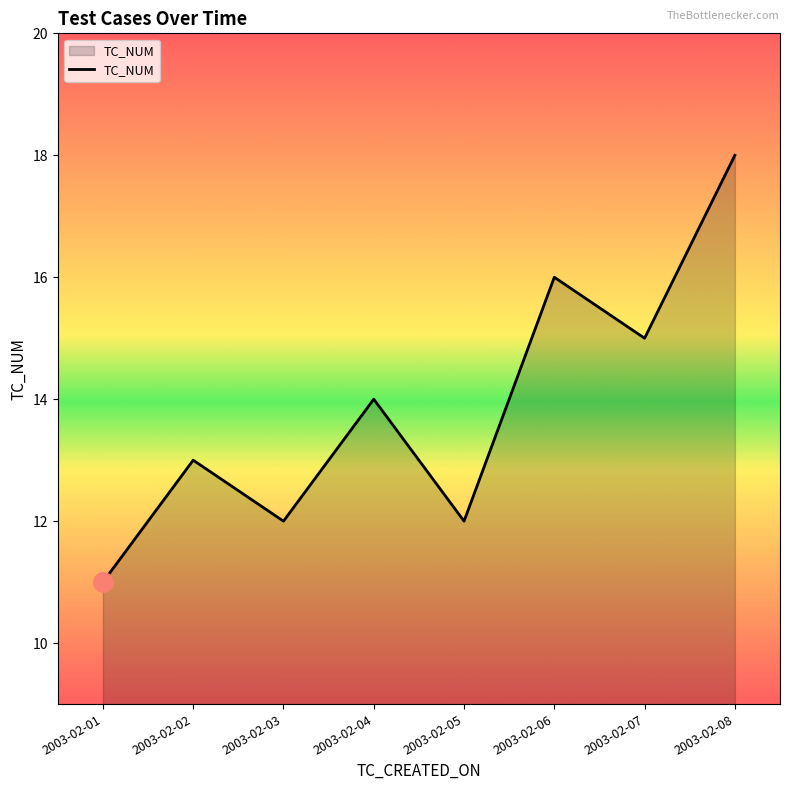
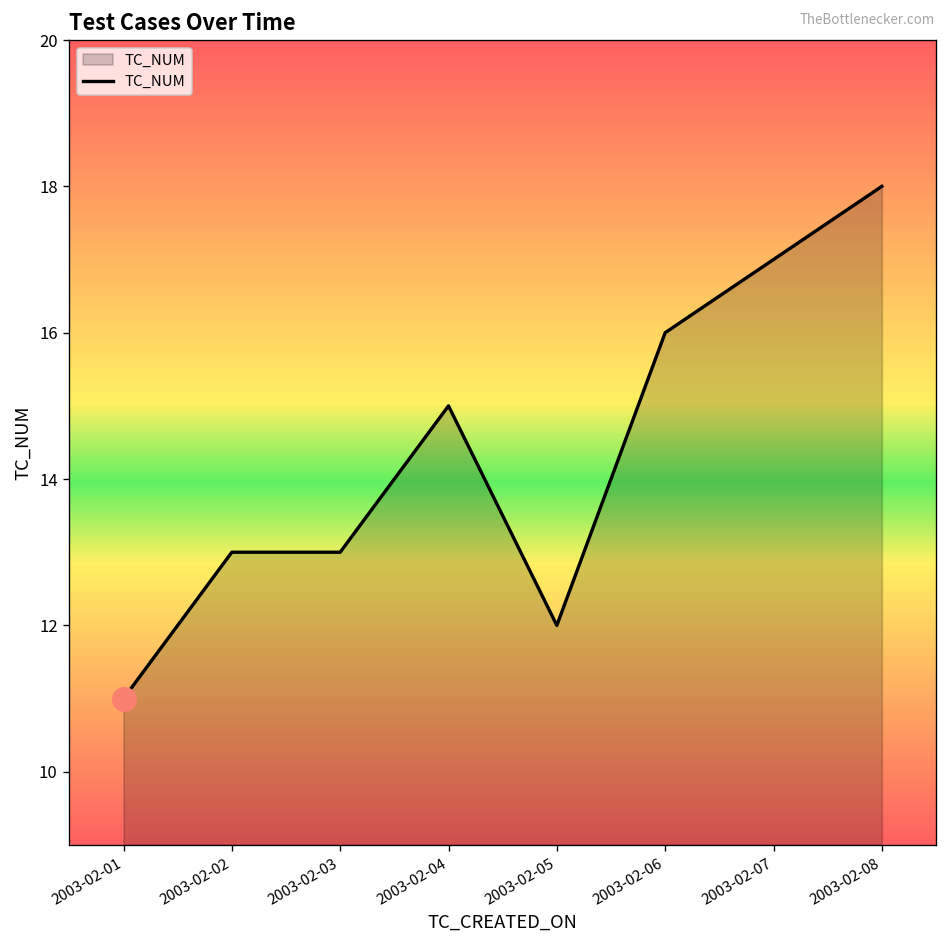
  {
    "TC_NUM": {
      "2003-02-02": 13,
-     "2003-02-03": 12,
-     "2003-02-04": 14,
+     "2003-02-03": 13,
+     "2003-02-04": 15,
      "2003-02-05": 12,
      "2003-02-06": 16,
-     "2003-02-07": 15,
+     "2003-02-07": 17,
      "2003-02-08": 18
    }
  }
